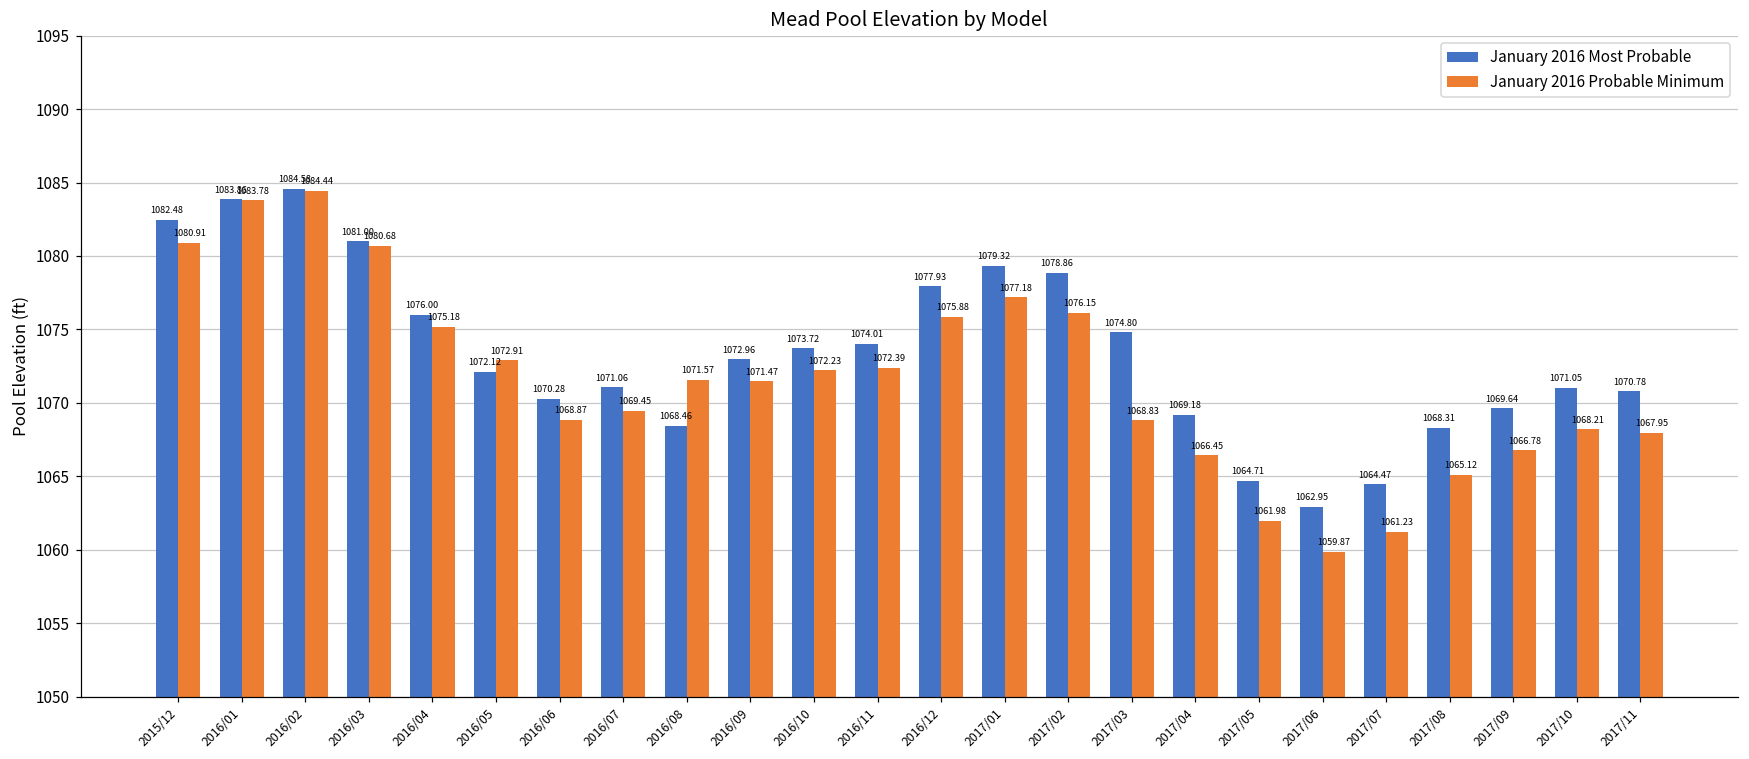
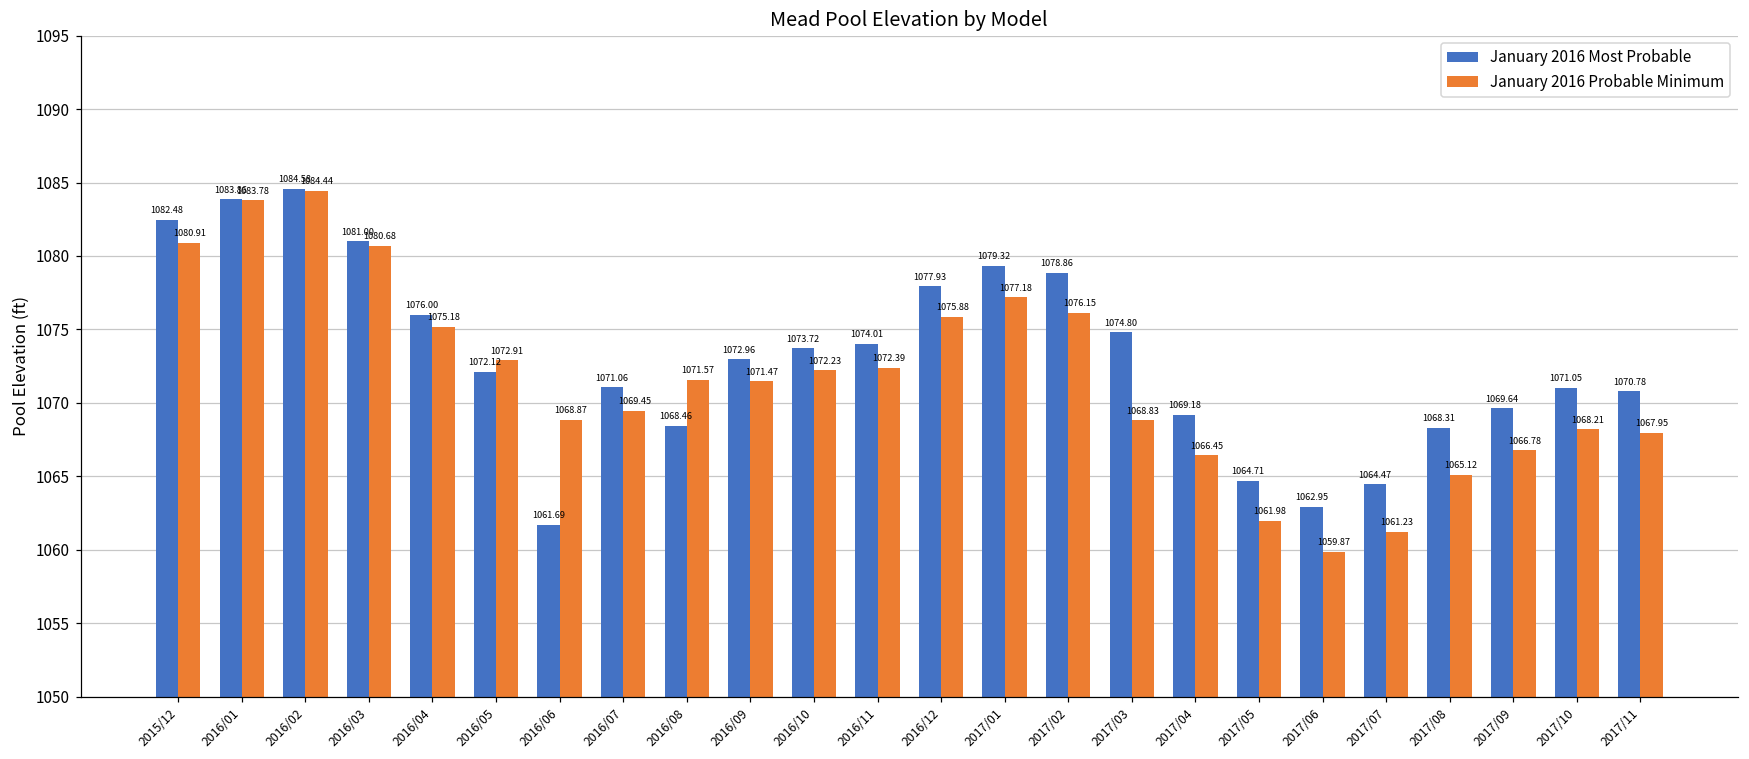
  {
    "January 2016 Most Probable": {
      "2015/12": 1082.48,
      "2016/04": 1076.00,
      "2016/05": 1072.12,
-     "2016/06": 1070.28,
+     "2016/06": 1061.69,
      "2016/07": 1071.06,
      "2016/08": 1068.46,
      "2016/09": 1072.96,
      "2016/10": 1073.72,
      "2016/11": 1074.01,
      "2016/12": 1077.93,
      "2017/01": 1079.32,
      "2017/02": 1078.86,
      "2017/03": 1074.80,
      "2017/04": 1069.18,
      "2017/05": 1064.71,
      "2017/06": 1062.95,
      "2017/07": 1064.47,
      "2017/08": 1068.31,
      "2017/09": 1069.64,
      "2017/10": 1071.05,
      "2017/11": 1070.78
    },
    "January 2016 Probable Minimum": {
      "2015/12": 1080.91,
      "2016/04": 1075.18,
      "2016/05": 1072.91,
      "2016/06": 1068.87,
      "2016/07": 1069.45,
      "2016/08": 1071.57,
      "2016/09": 1071.47,
      "2016/10": 1072.23,
      "2016/11": 1072.39,
      "2016/12": 1075.88,
      "2017/01": 1077.18,
      "2017/02": 1076.15,
      "2017/03": 1068.83,
      "2017/04": 1066.45,
      "2017/05": 1061.98,
      "2017/06": 1059.87,
      "2017/07": 1061.23,
      "2017/08": 1065.12,
      "2017/09": 1066.78,
      "2017/10": 1068.21,
      "2017/11": 1067.95
    }
  }
